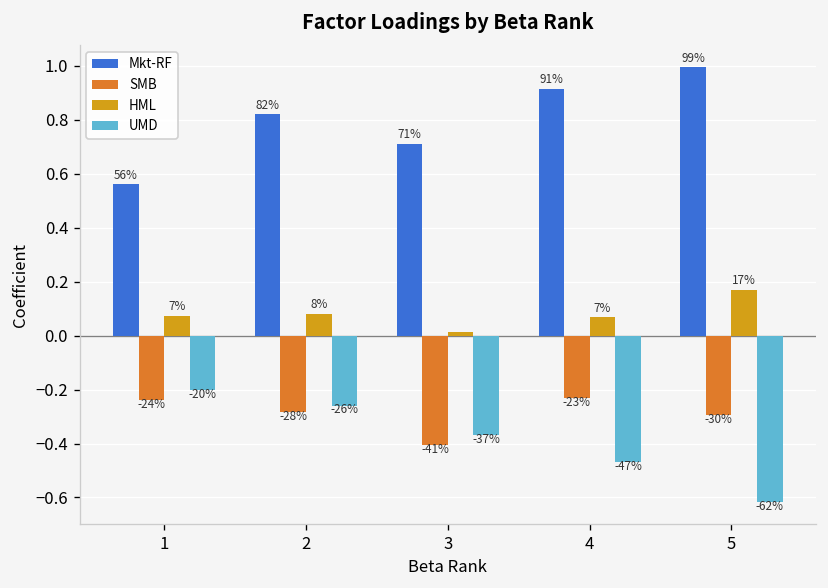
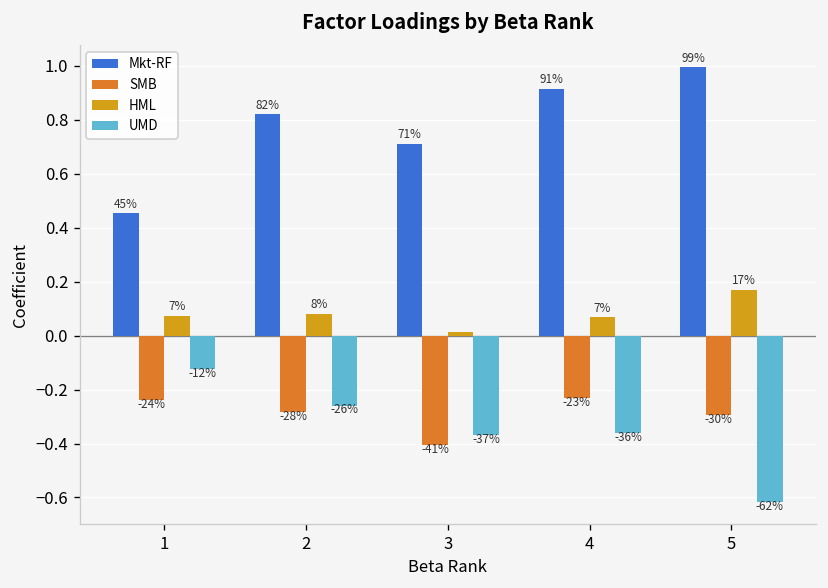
  {
    "Mkt-RF": {
-     "1": "56%",
+     "1": "45%",
      "2": "82%",
      "3": "71%",
      "4": "91%",
      "5": "99%"
    },
    "UMD": {
-     "1": "-20%",
+     "1": "-12%",
      "2": "-26%",
      "3": "-37%",
-     "4": "-47%",
+     "4": "-36%",
      "5": "-62%"
    }
  }
